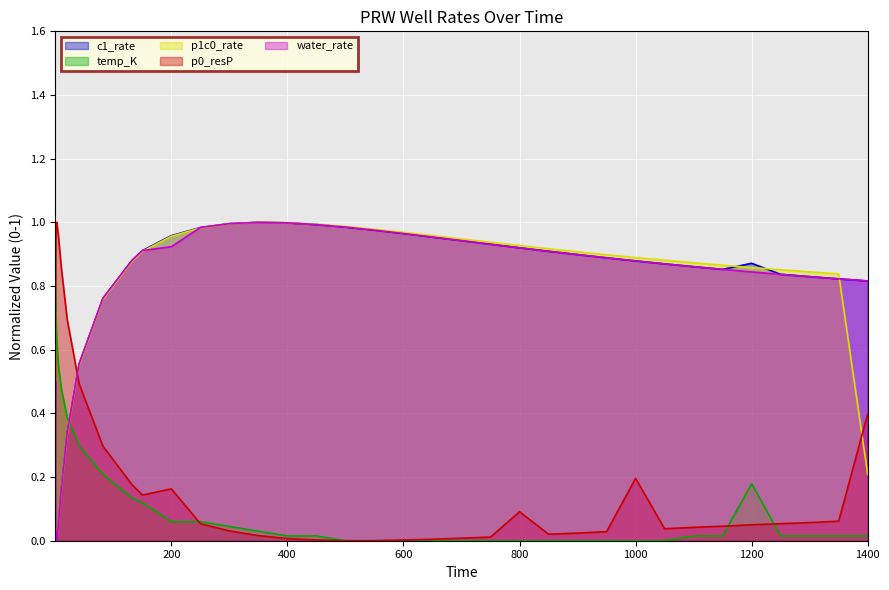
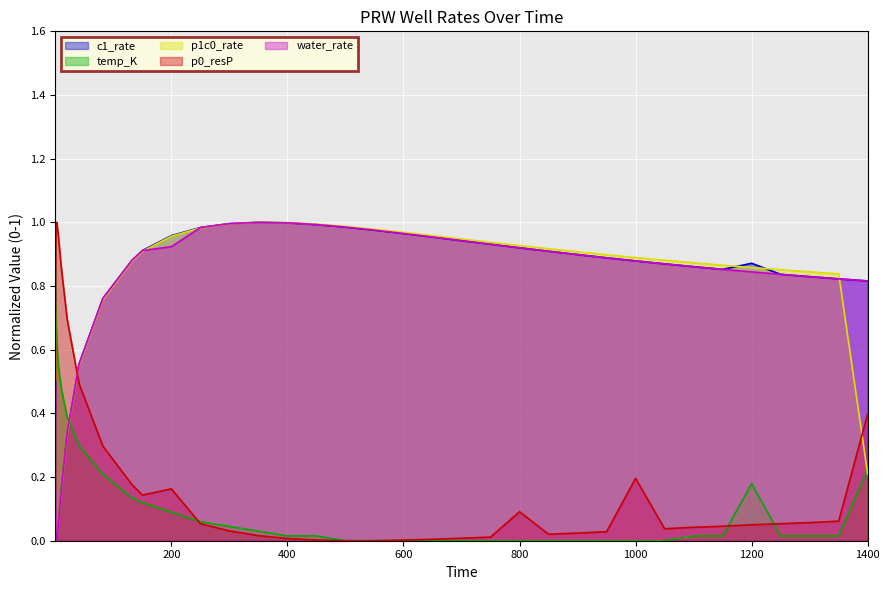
  {
    "c1_rate": {
      "1200": 0.87
    },
    "temp_K": {
-     "200": 0.06,
+     "200": 0.09,
      "800": 0.00,
      "1000": 0.00,
      "1200": 0.18,
-     "1400": 0.01
+     "1400": 0.22
    },
    "p1c0_rate": {
      "1000": 0.89,
      "1200": 0.86,
      "1400": 0.21
    },
    "p0_resP": {
      "200": 0.16,
      "800": 0.09,
      "1000": 0.20,
      "1200": 0.05,
      "1400": 0.40
    },
    "water_rate": {
      "200": 0.92,
      "1200": 0.84
    }
  }
